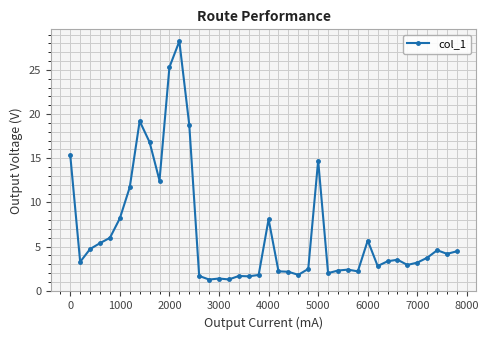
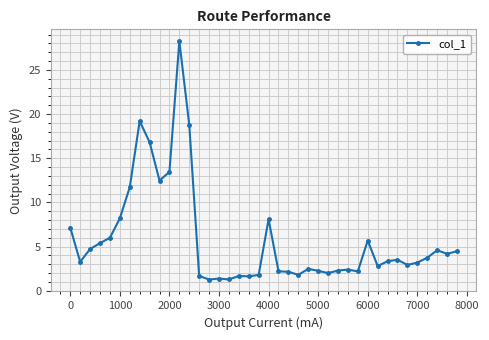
  {
-   "0": 15,
+   "0": 7,
    "1000": 8,
-   "2000": 25,
+   "2000": 13,
    "3000": 1,
    "4000": 8,
-   "5000": 15,
+   "5000": 2,
    "6000": 6,
    "7000": 3
  }
